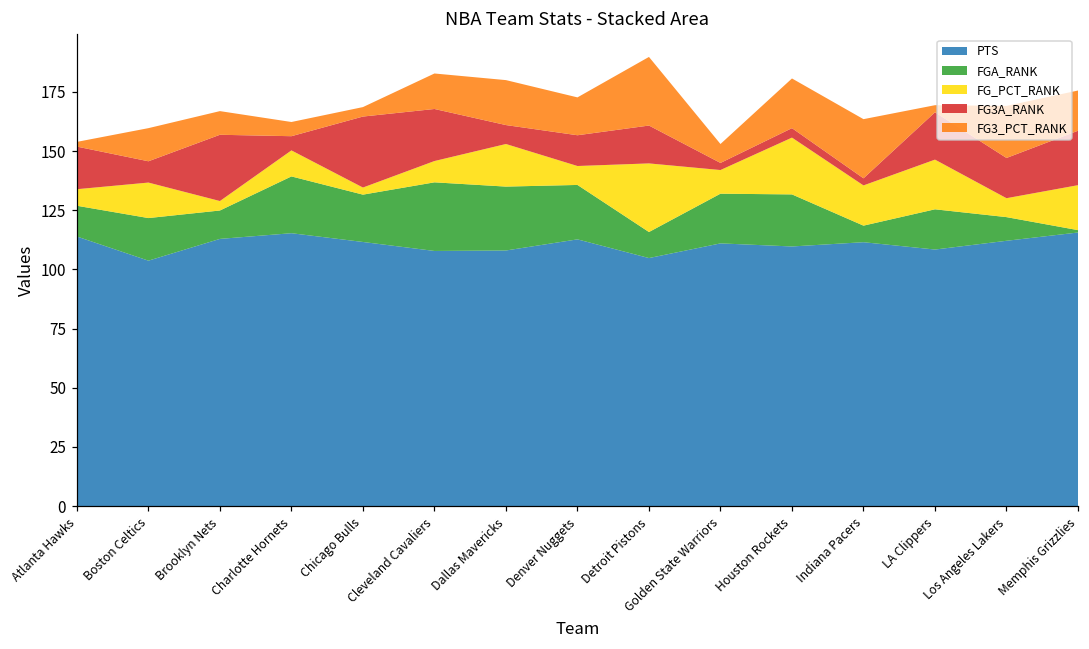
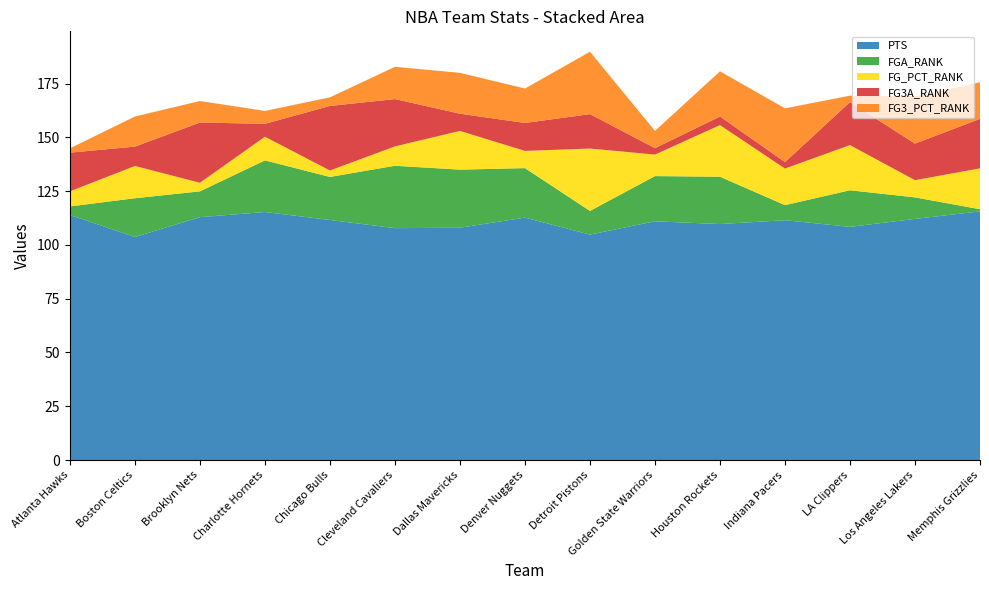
  {
    "PTS": {
      "Atlanta Hawks": 114,
      "Boston Celtics": 104,
      "Brooklyn Nets": 113,
      "Charlotte Hornets": 115,
      "Chicago Bulls": 112,
      "Cleveland Cavaliers": 108,
      "Dallas Mavericks": 108,
      "Denver Nuggets": 113,
      "Detroit Pistons": 105,
      "Golden State Warriors": 111,
      "Houston Rockets": 110,
      "Indiana Pacers": 112,
      "LA Clippers": 108,
      "Los Angeles Lakers": 112
    },
    "FGA_RANK": {
-     "Atlanta Hawks": 13,
+     "Atlanta Hawks": 4,
      "Boston Celtics": 18,
      "Brooklyn Nets": 12,
      "Charlotte Hornets": 24,
      "Chicago Bulls": 20,
      "Cleveland Cavaliers": 29,
      "Dallas Mavericks": 27,
      "Denver Nuggets": 23,
      "Detroit Pistons": 11,
      "Golden State Warriors": 21,
      "Houston Rockets": 22,
      "Indiana Pacers": 7,
      "LA Clippers": 17,
      "Los Angeles Lakers": 10
    },
    "FG_PCT_RANK": {
      "Atlanta Hawks": 7,
      "Boston Celtics": 15,
      "Brooklyn Nets": 4,
      "Charlotte Hornets": 11,
      "Chicago Bulls": 3,
      "Cleveland Cavaliers": 9,
      "Dallas Mavericks": 18,
      "Denver Nuggets": 8,
      "Detroit Pistons": 29,
      "Golden State Warriors": 10,
      "Houston Rockets": 24,
      "Indiana Pacers": 17,
      "LA Clippers": 21,
      "Los Angeles Lakers": 8,
      "Memphis Grizzlies": 19
    },
    "FG3A_RANK": {
      "Atlanta Hawks": 18,
      "Boston Celtics": 9,
      "Brooklyn Nets": 28,
      "Charlotte Hornets": 6,
      "Chicago Bulls": 30,
      "Cleveland Cavaliers": 22,
      "Dallas Mavericks": 8,
      "Denver Nuggets": 13,
      "Detroit Pistons": 16,
      "Golden State Warriors": 3,
      "Houston Rockets": 4,
      "Indiana Pacers": 3,
      "LA Clippers": 20,
      "Los Angeles Lakers": 17,
      "Memphis Grizzlies": 23
    },
    "FG3_PCT_RANK": {
      "Atlanta Hawks": 2,
      "Boston Celtics": 14,
      "Brooklyn Nets": 10,
      "Charlotte Hornets": 6,
      "Chicago Bulls": 4,
      "Cleveland Cavaliers": 15,
      "Dallas Mavericks": 19,
      "Denver Nuggets": 16,
      "Detroit Pistons": 29,
      "Golden State Warriors": 8,
      "Houston Rockets": 21,
      "Indiana Pacers": 25,
      "LA Clippers": 3,
      "Memphis Grizzlies": 17
    }
  }
